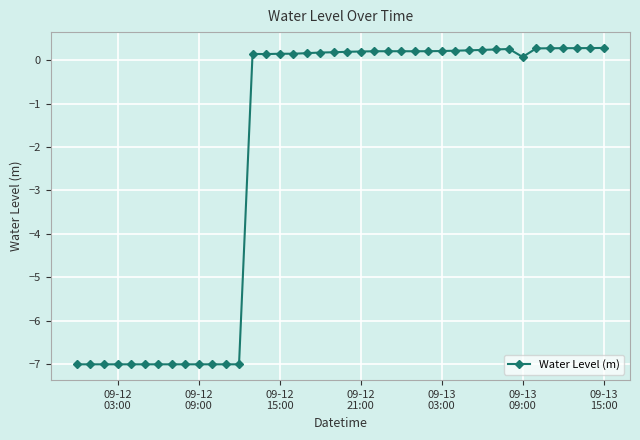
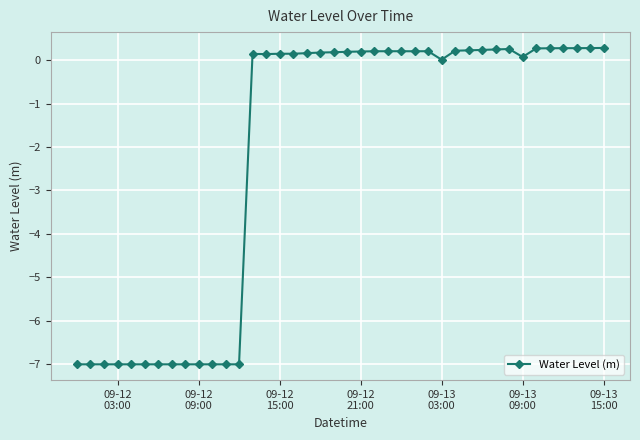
  {
    "09-12 03:00": -7.0,
    "09-12 09:00": -7.0,
    "09-12 15:00": 0.1,
    "09-12 21:00": 0.2,
-   "09-13 03:00": 0.2,
+   "09-13 03:00": 0.0,
    "09-13 09:00": 0.1,
    "09-13 15:00": 0.3
  }
